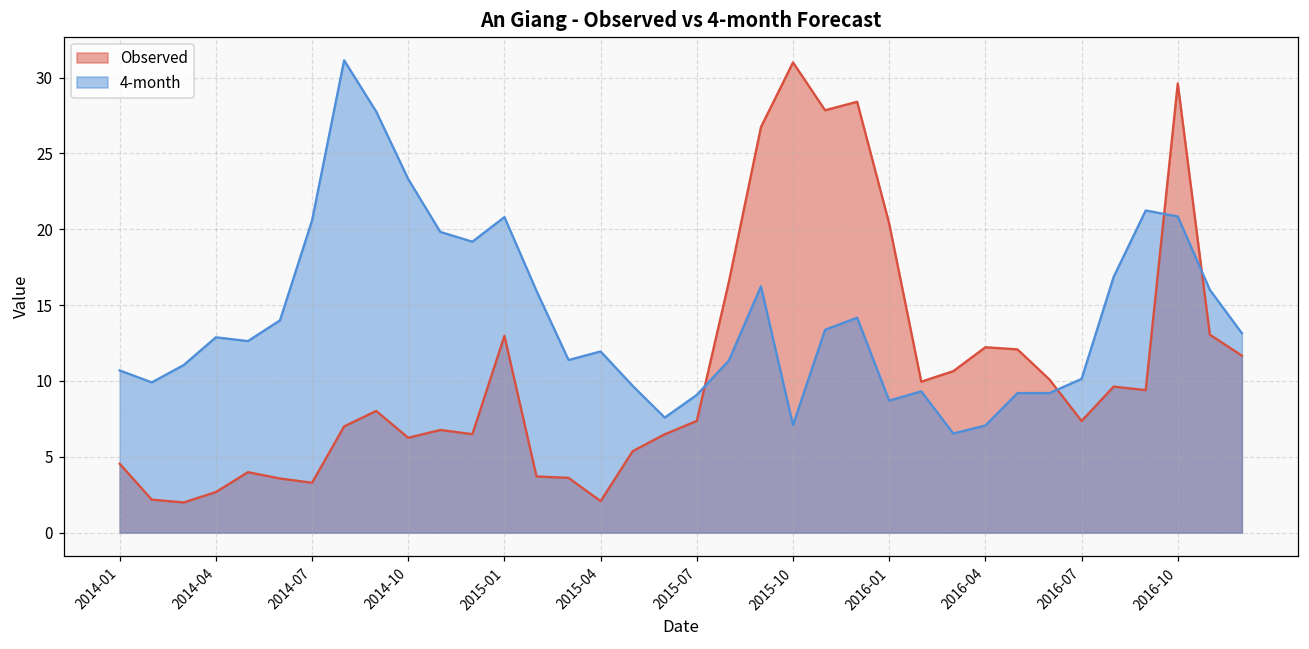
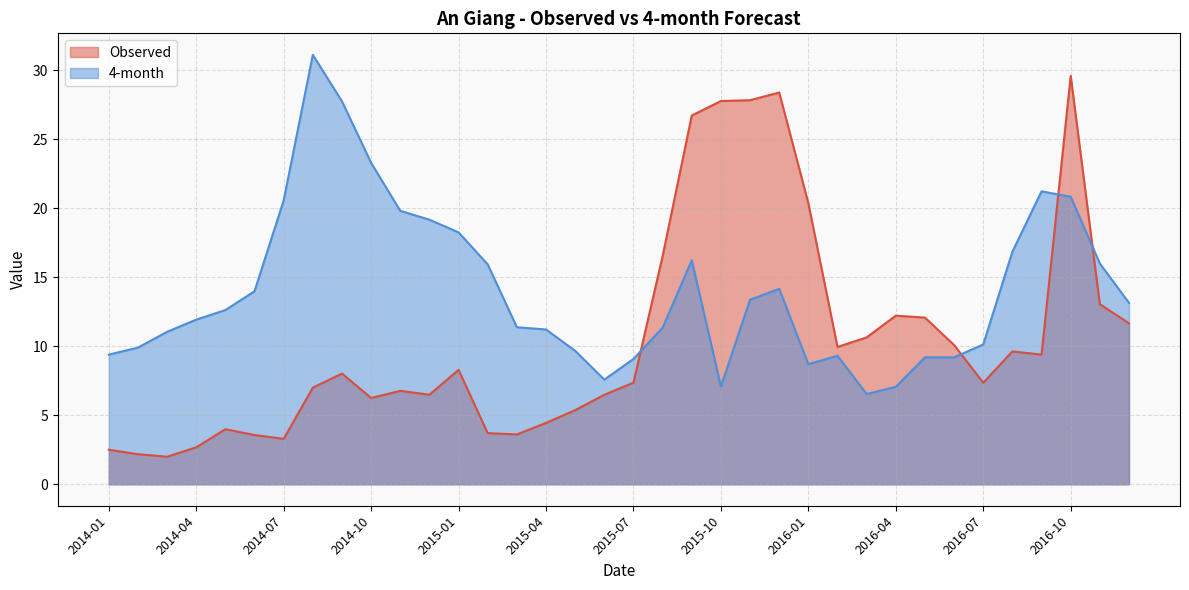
  {
    "Observed": {
-     "2014-01": 4.5,
+     "2014-01": 2.5,
      "2014-04": 2.7,
      "2014-07": 3.3,
      "2014-10": 6.3,
-     "2015-01": 13.0,
-     "2015-04": 2.1,
+     "2015-01": 8.3,
+     "2015-04": 4.4,
      "2015-07": 7.4,
-     "2015-10": 31.0,
+     "2015-10": 27.8,
      "2016-01": 20.4,
      "2016-04": 12.2,
      "2016-07": 7.4,
      "2016-10": 29.6
    },
    "4-month": {
-     "2014-01": 10.7,
-     "2014-04": 12.9,
+     "2014-01": 9.4,
+     "2014-04": 11.9,
      "2014-07": 20.6,
      "2014-10": 23.3,
-     "2015-01": 20.8,
-     "2015-04": 11.9,
+     "2015-01": 18.3,
+     "2015-04": 11.2,
      "2015-07": 9.1,
      "2015-10": 7.1,
      "2016-01": 8.7,
      "2016-04": 7.1,
      "2016-07": 10.1,
      "2016-10": 20.8
    }
  }
